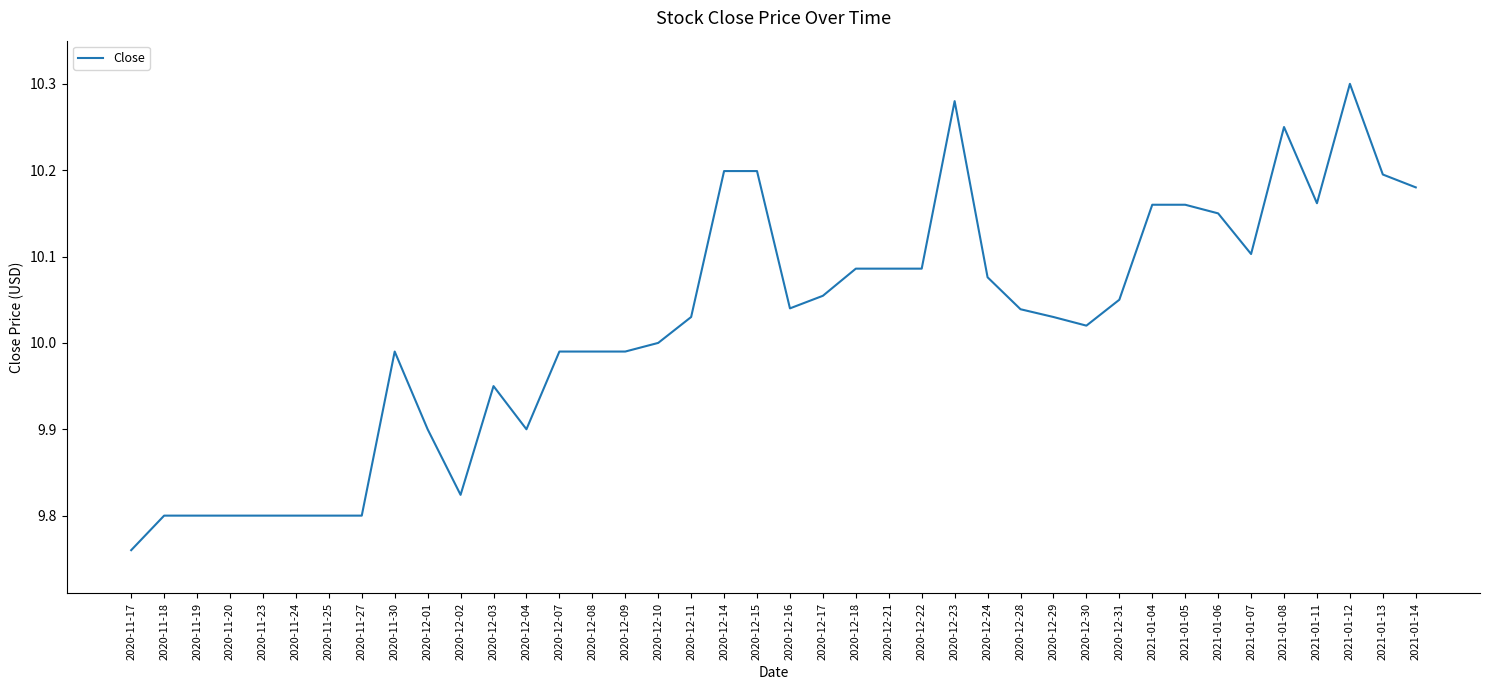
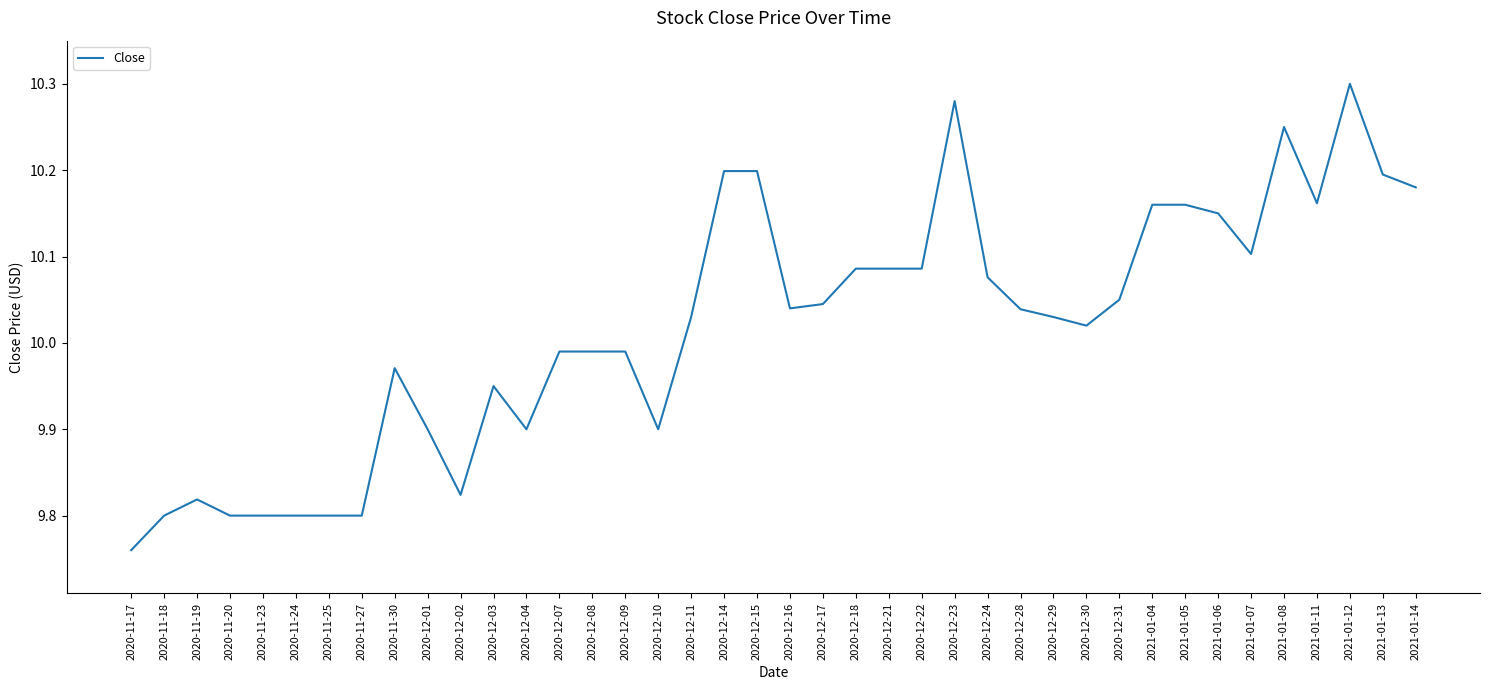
  {
    "2020-11-17": 9.76,
    "2020-11-18": 9.80,
-   "2020-11-19": 9.80,
+   "2020-11-19": 9.82,
    "2020-11-20": 9.80,
    "2020-11-23": 9.80,
    "2020-11-24": 9.80,
    "2020-11-25": 9.80,
    "2020-11-27": 9.80,
-   "2020-11-30": 9.99,
+   "2020-11-30": 9.97,
    "2020-12-01": 9.90,
    "2020-12-02": 9.82,
    "2020-12-03": 9.95,
    "2020-12-04": 9.90,
    "2020-12-07": 9.99,
    "2020-12-08": 9.99,
    "2020-12-09": 9.99,
-   "2020-12-10": 10.0,
+   "2020-12-10": 9.9,
    "2020-12-11": 10.03,
    "2020-12-14": 10.20,
    "2020-12-15": 10.20,
    "2020-12-16": 10.04,
-   "2020-12-17": 10.055,
+   "2020-12-17": 10.045,
    "2020-12-18": 10.09,
    "2020-12-21": 10.09,
    "2020-12-22": 10.09,
    "2020-12-23": 10.28,
    "2020-12-24": 10.08,
    "2020-12-28": 10.04,
    "2020-12-29": 10.03,
    "2020-12-30": 10.02,
    "2020-12-31": 10.05,
    "2021-01-04": 10.16,
    "2021-01-05": 10.16,
    "2021-01-06": 10.15,
    "2021-01-07": 10.10,
    "2021-01-08": 10.25,
    "2021-01-11": 10.16,
    "2021-01-12": 10.30,
    "2021-01-13": 10.19,
    "2021-01-14": 10.18
  }
